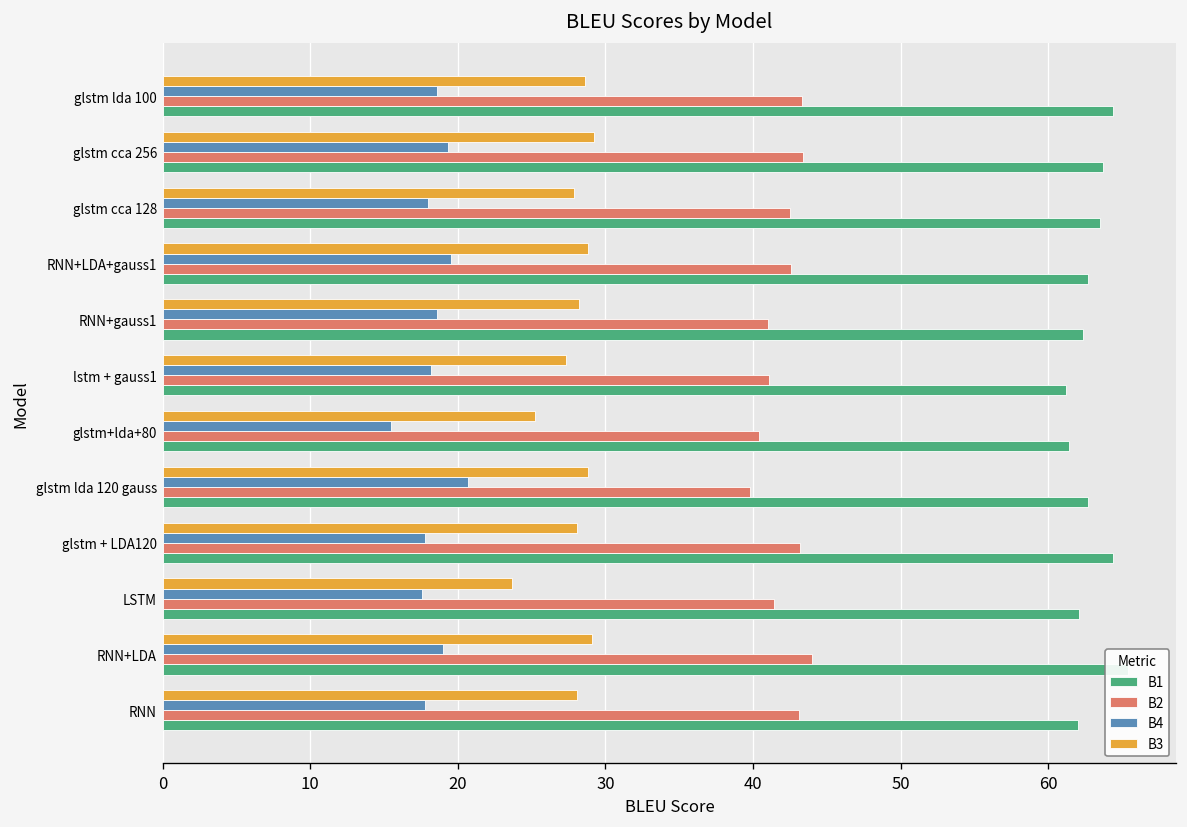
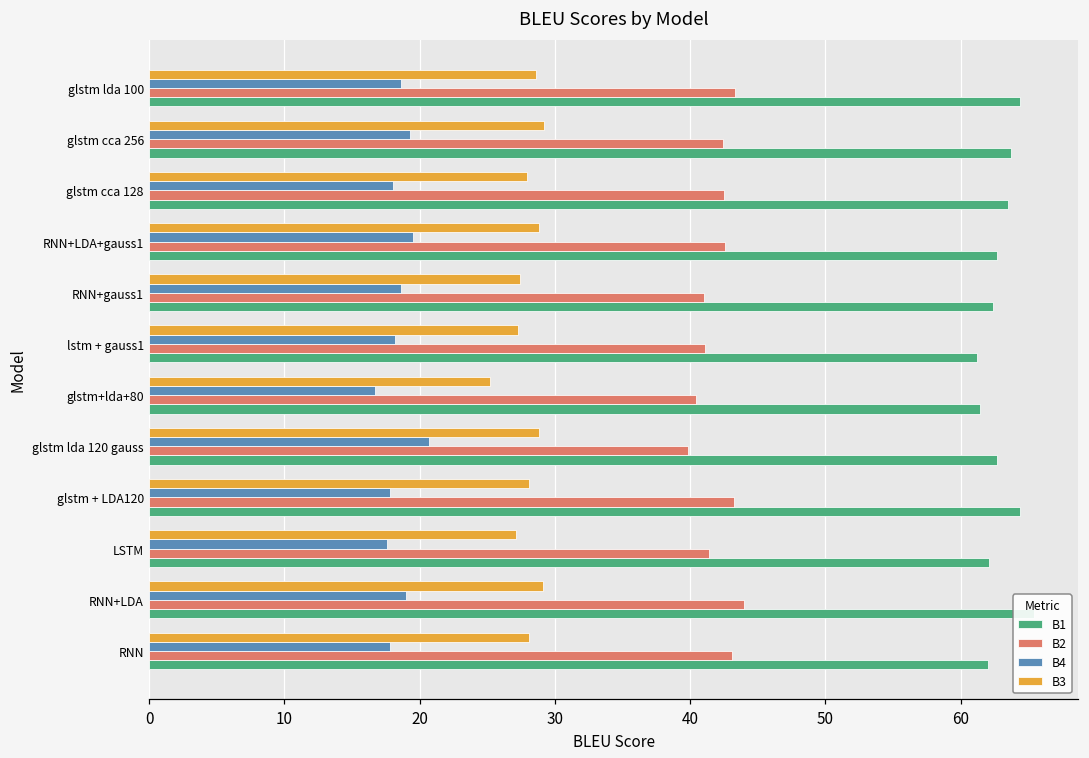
  {
    "B1": {
      "glstm lda 100": 64.4,
      "glstm cca 256": 63.7,
      "glstm cca 128": 63.5,
      "RNN+LDA+gauss1": 62.7,
      "RNN+gauss1": 62.4,
      "lstm + gauss1": 61.2,
      "glstm+lda+80": 61.4,
      "glstm lda 120 gauss": 62.7,
      "glstm + LDA120": 64.4,
      "LSTM": 62.1,
      "RNN": 62.0
    },
    "B2": {
      "glstm lda 100": 43.3,
-     "glstm cca 256": 43.4,
+     "glstm cca 256": 42.4,
      "glstm cca 128": 42.5,
      "RNN+LDA+gauss1": 42.6,
      "RNN+gauss1": 41.0,
      "lstm + gauss1": 41.1,
      "glstm+lda+80": 40.4,
      "glstm lda 120 gauss": 39.8,
      "glstm + LDA120": 43.2,
      "LSTM": 41.4,
      "RNN+LDA": 44.0,
      "RNN": 43.1
    },
    "B4": {
      "glstm lda 100": 18.6,
      "glstm cca 256": 19.3,
      "glstm cca 128": 18.0,
      "RNN+LDA+gauss1": 19.5,
      "RNN+gauss1": 18.6,
      "lstm + gauss1": 18.2,
-     "glstm+lda+80": 15.5,
+     "glstm+lda+80": 16.7,
      "glstm lda 120 gauss": 20.7,
      "glstm + LDA120": 17.8,
      "LSTM": 17.6,
      "RNN+LDA": 19.0,
      "RNN": 17.8
    },
    "B3": {
      "glstm lda 100": 28.6,
      "glstm cca 256": 29.2,
      "glstm cca 128": 27.9,
      "RNN+LDA+gauss1": 28.8,
-     "RNN+gauss1": 28.2,
+     "RNN+gauss1": 27.4,
      "lstm + gauss1": 27.3,
      "glstm+lda+80": 25.2,
      "glstm lda 120 gauss": 28.8,
      "glstm + LDA120": 28.1,
-     "LSTM": 23.7,
+     "LSTM": 27.1,
      "RNN+LDA": 29.1,
      "RNN": 28.1
    }
  }
